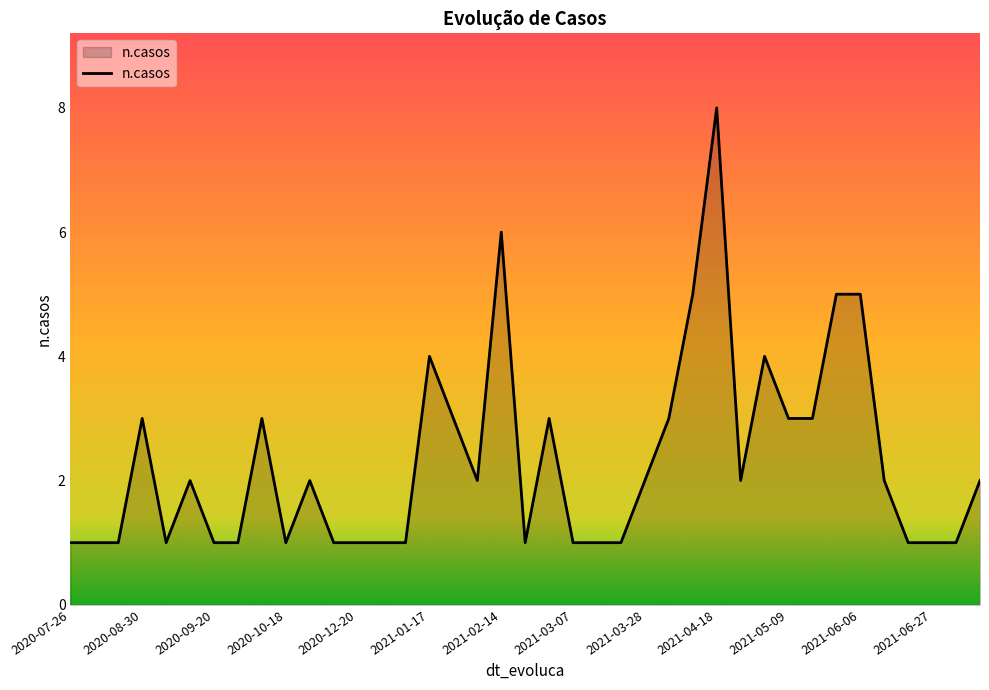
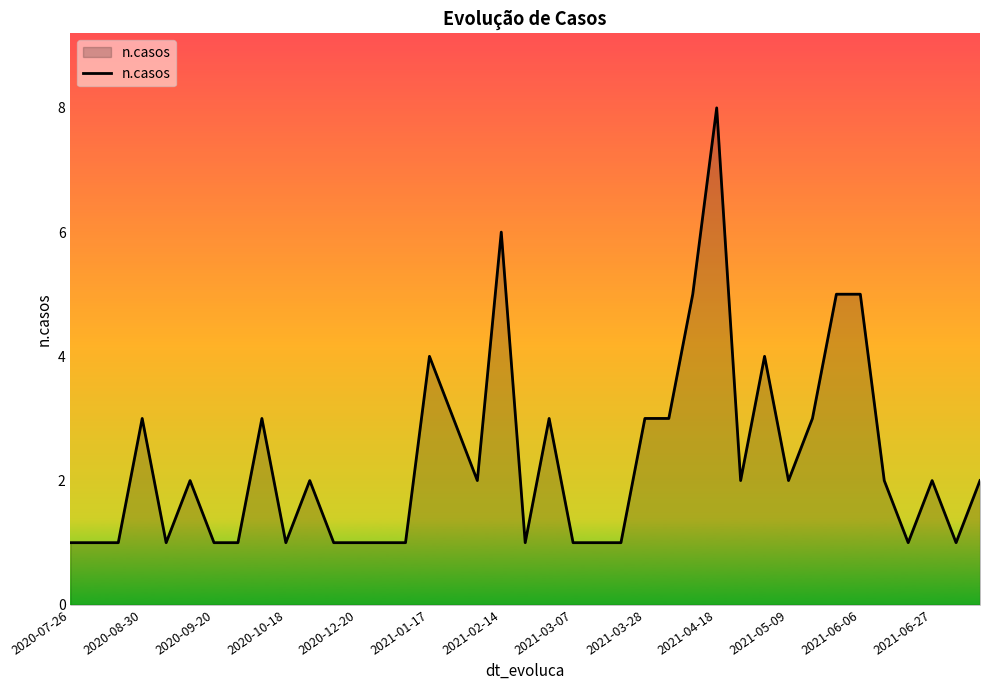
  {
    "2020-07-26": 1,
    "2020-08-30": 3,
    "2020-09-20": 1,
    "2020-10-18": 1,
    "2020-12-20": 1,
    "2021-01-17": 4,
    "2021-02-14": 6,
    "2021-03-07": 1,
-   "2021-03-28": 2,
+   "2021-03-28": 3,
    "2021-04-18": 8,
-   "2021-05-09": 3,
+   "2021-05-09": 2,
    "2021-06-06": 5,
-   "2021-06-27": 1
+   "2021-06-27": 2
  }
